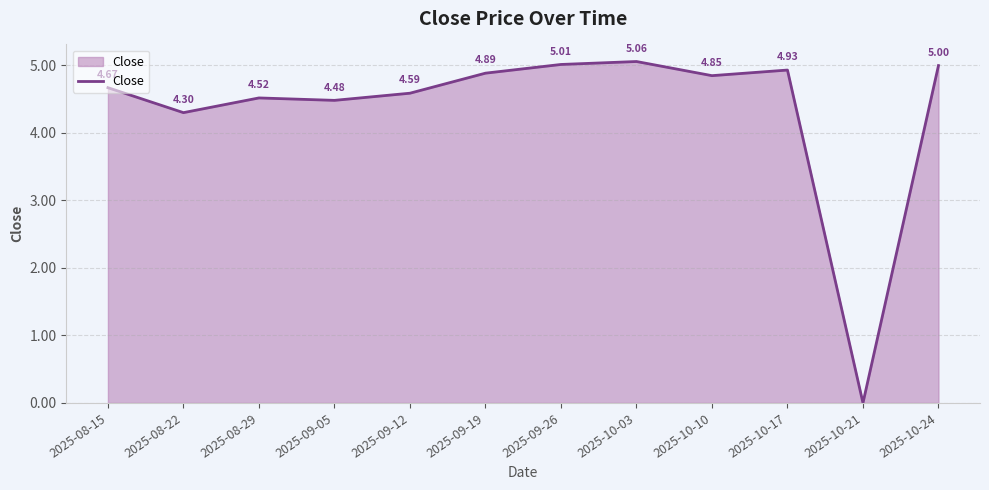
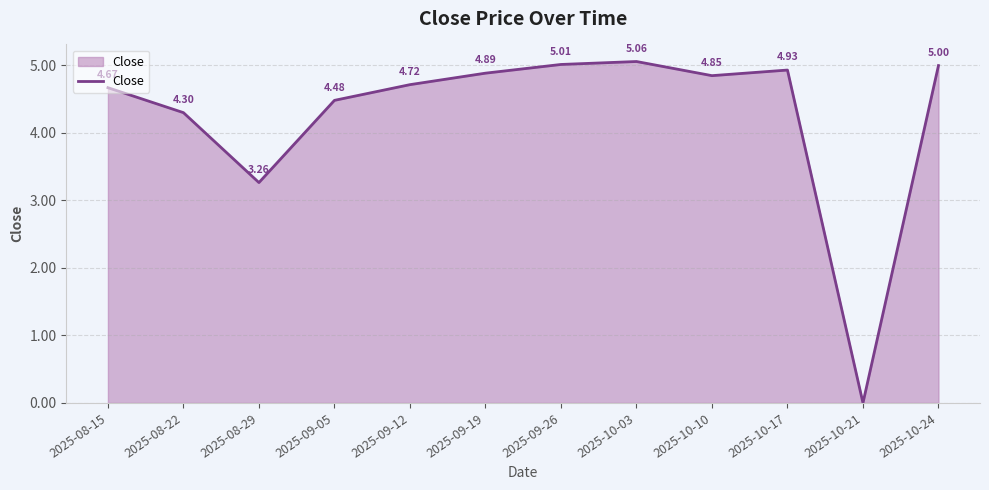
  {
    "2025-08-22": 4.30,
-   "2025-08-29": 4.52,
+   "2025-08-29": 3.26,
    "2025-09-05": 4.48,
-   "2025-09-12": 4.59,
+   "2025-09-12": 4.72,
    "2025-09-19": 4.89,
    "2025-09-26": 5.01,
    "2025-10-03": 5.06,
    "2025-10-10": 4.85,
    "2025-10-17": 4.93,
    "2025-10-24": 5.00
  }
